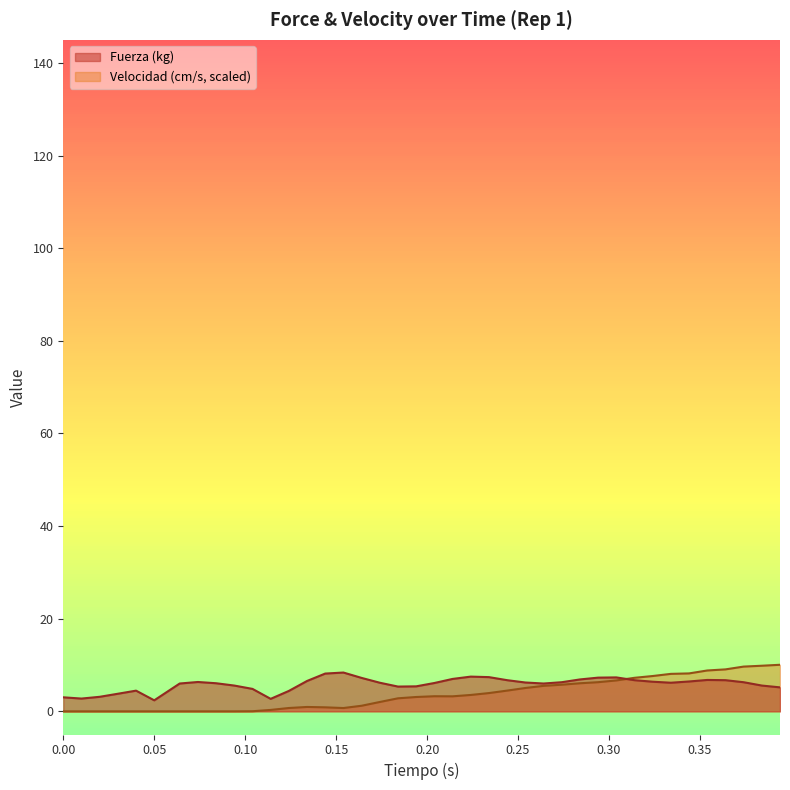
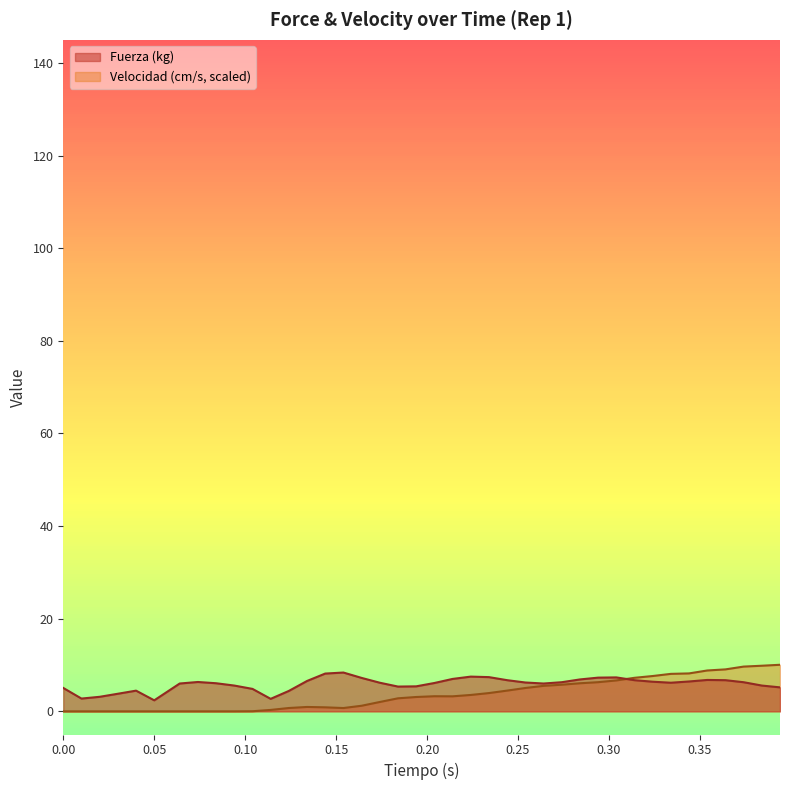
  {
    "Fuerza (kg)": {
-     "0.00": 3,
+     "0.00": 5,
      "0.05": 2
    },
    "Velocidad (cm/s, scaled)": {
      "0.00": 0,
      "0.05": 0
    }
  }
